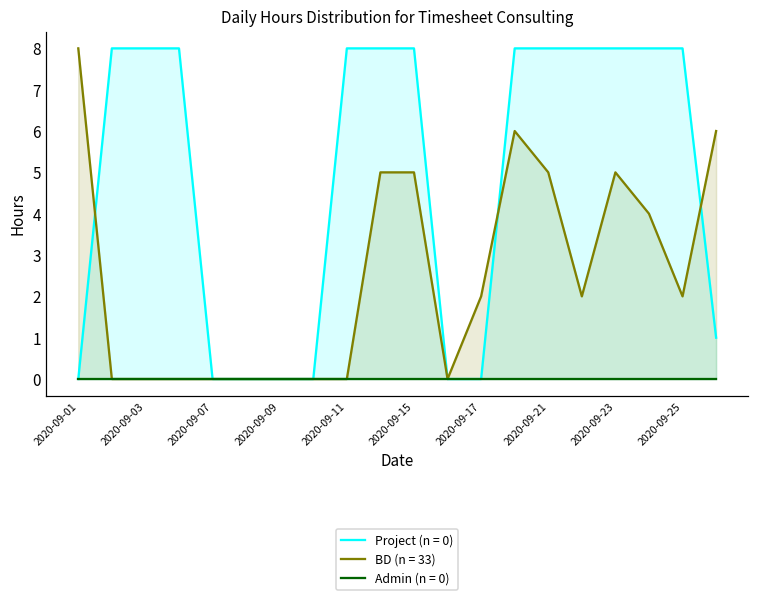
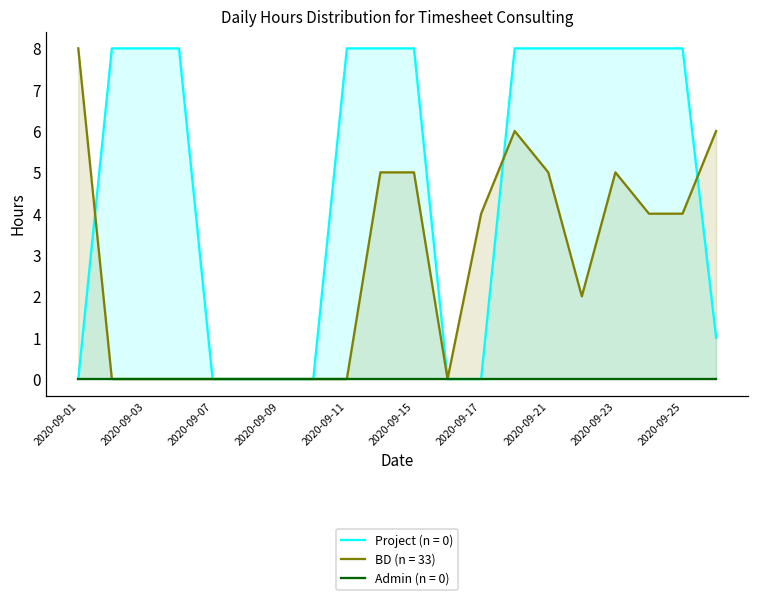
  {
    "Project (n = 0)": {
      "2020-09-03": 8,
      "2020-09-11": 8,
      "2020-09-15": 8,
      "2020-09-21": 8,
      "2020-09-23": 8,
      "2020-09-25": 8
    },
    "BD (n = 33)": {
      "2020-09-01": 8,
      "2020-09-15": 5,
-     "2020-09-17": 2,
+     "2020-09-17": 4,
      "2020-09-21": 5,
      "2020-09-23": 5,
-     "2020-09-25": 2
+     "2020-09-25": 4
    },
    "Admin (n = 0)": {
      "2020-09-15": 0,
      "2020-09-21": 0,
      "2020-09-23": 0,
      "2020-09-25": 0
    }
  }
